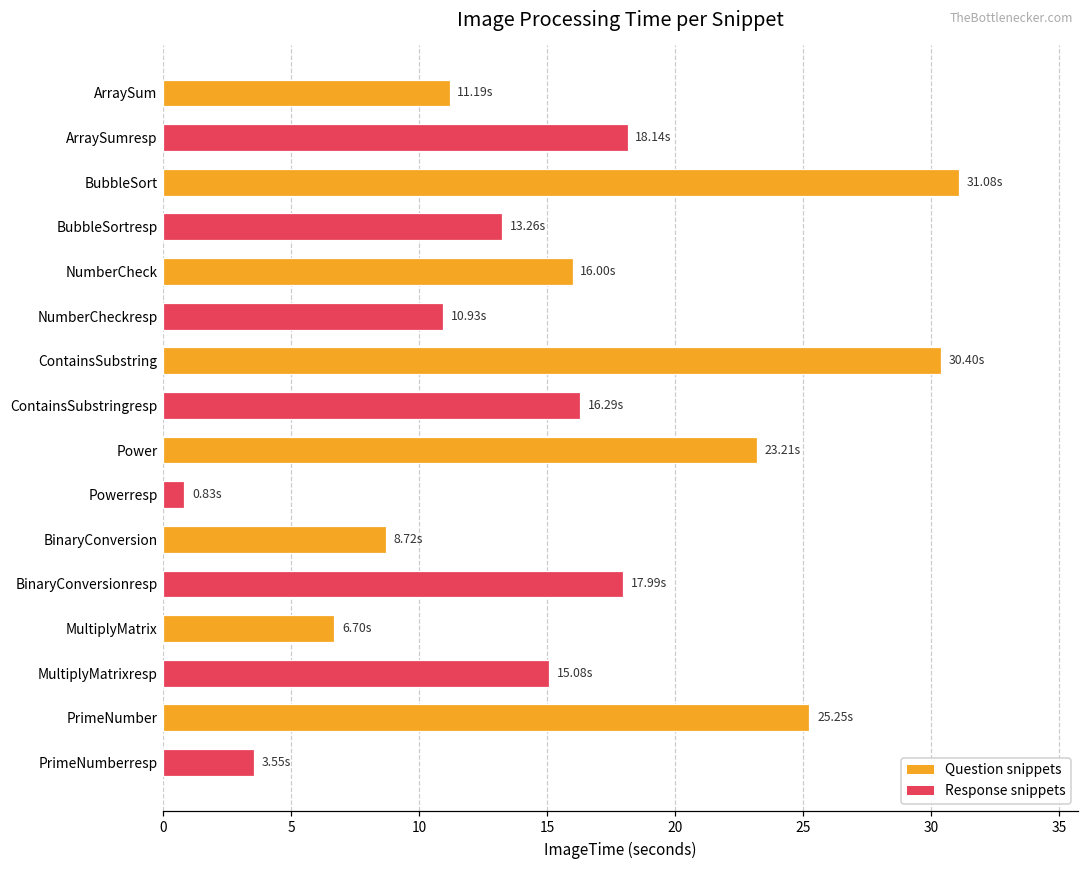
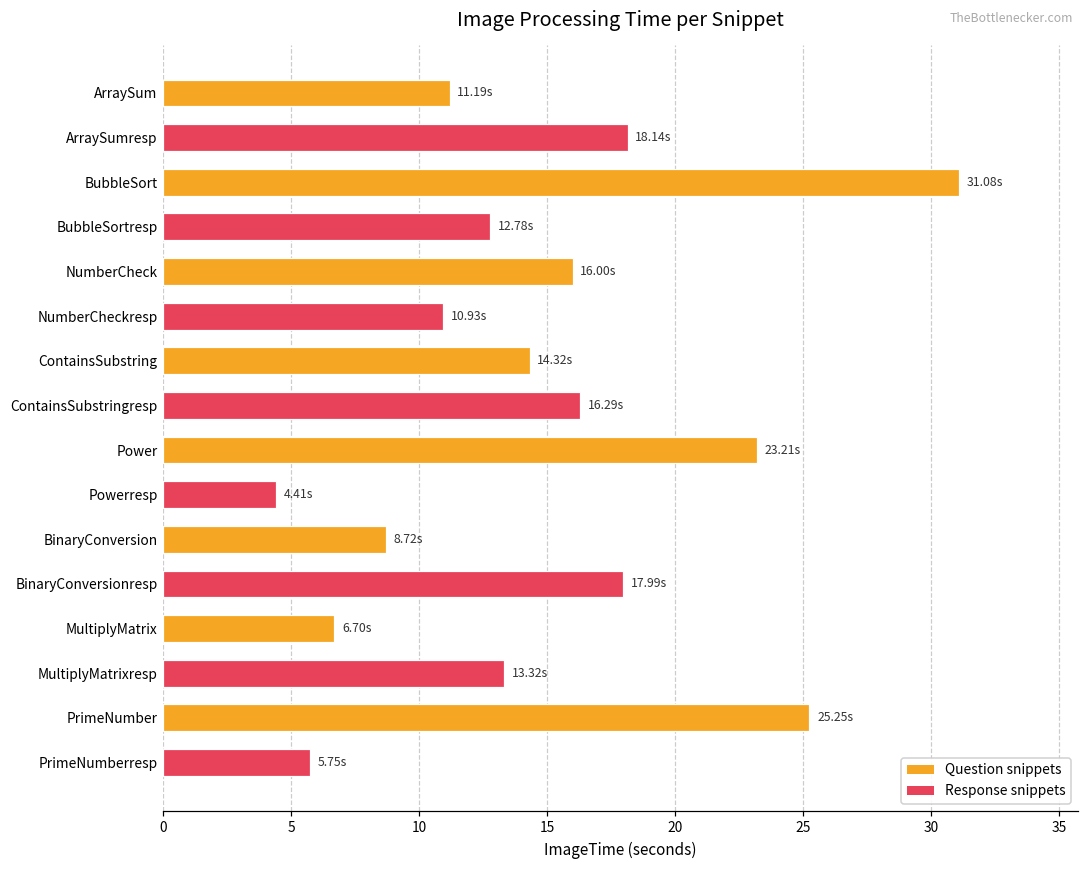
  {
    "ArraySum": "11.19s",
    "ArraySumresp": "18.14s",
    "BubbleSort": "31.08s",
-   "BubbleSortresp": "13.26s",
+   "BubbleSortresp": "12.78s",
    "NumberCheck": "16.00s",
    "NumberCheckresp": "10.93s",
-   "ContainsSubstring": "30.40s",
+   "ContainsSubstring": "14.32s",
    "ContainsSubstringresp": "16.29s",
    "Power": "23.21s",
-   "Powerresp": "0.83s",
+   "Powerresp": "4.41s",
    "BinaryConversion": "8.72s",
    "BinaryConversionresp": "17.99s",
    "MultiplyMatrix": "6.70s",
-   "MultiplyMatrixresp": "15.08s",
+   "MultiplyMatrixresp": "13.32s",
    "PrimeNumber": "25.25s",
-   "PrimeNumberresp": "3.55s"
+   "PrimeNumberresp": "5.75s"
  }
